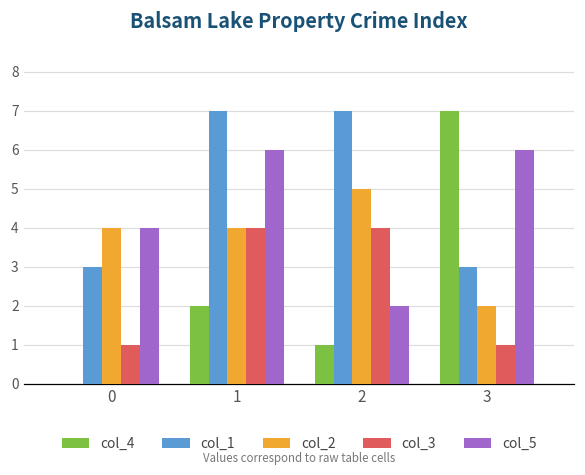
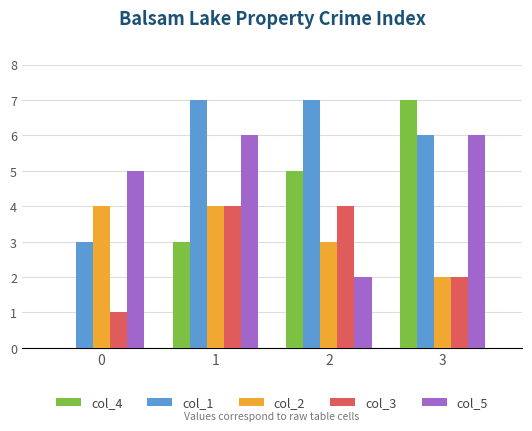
  {
    "col_4": {
      "0": 0,
-     "1": 2,
-     "2": 1,
+     "1": 3,
+     "2": 5,
      "3": 7
    },
    "col_1": {
      "0": 3,
      "1": 7,
      "2": 7,
-     "3": 3
+     "3": 6
    },
    "col_2": {
      "0": 4,
      "1": 4,
-     "2": 5,
+     "2": 3,
      "3": 2
    },
    "col_3": {
      "0": 1,
      "1": 4,
      "2": 4,
-     "3": 1
+     "3": 2
    },
    "col_5": {
-     "0": 4,
+     "0": 5,
      "1": 6,
      "2": 2,
      "3": 6
    }
  }
